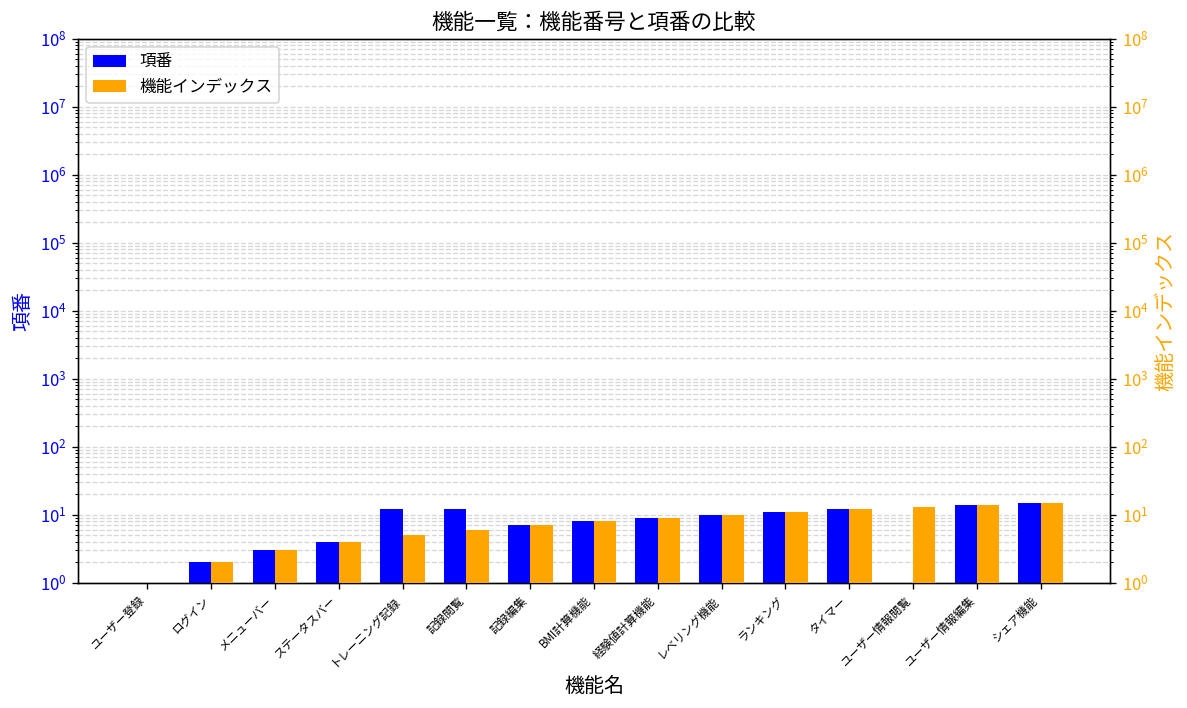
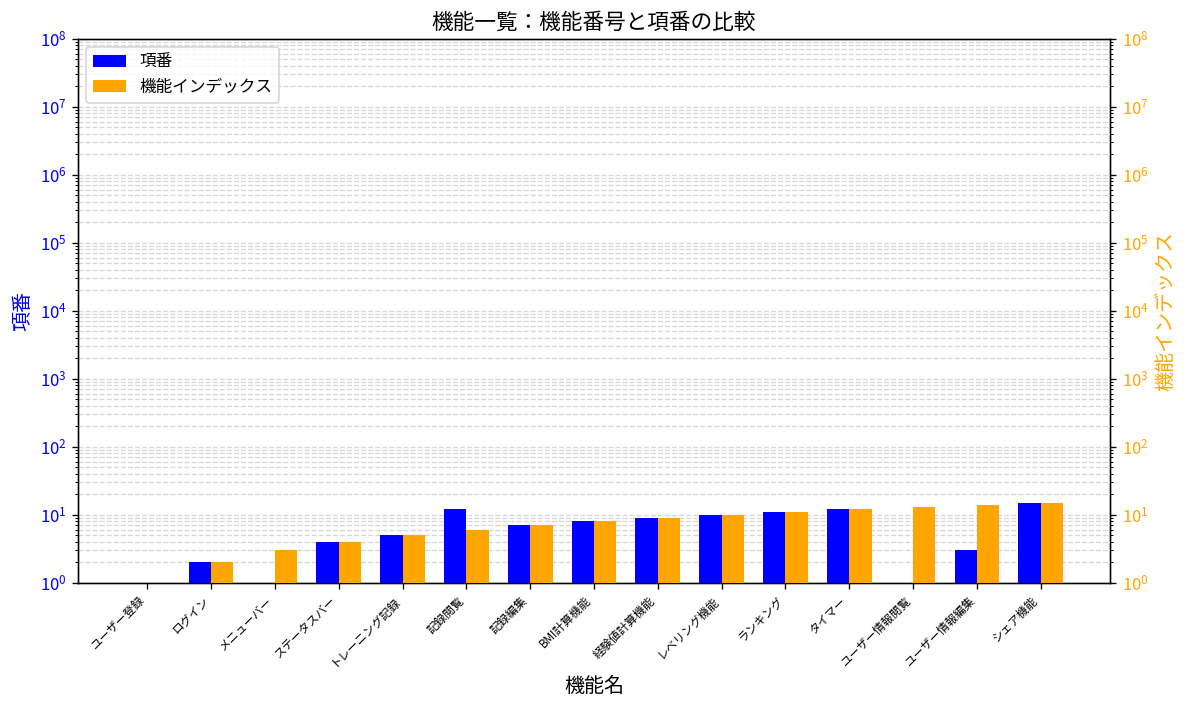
  {
    "項番": {
      "ユーザー登録": 1,
      "ログイン": 2,
-     "メニューバー": 3,
+     "メニューバー": 1,
      "ステータスバー": 4,
-     "トレーニング記録": 12,
+     "トレーニング記録": 5,
      "記録閲覧": 12,
      "記録編集": 7,
      "BMI計算機能": 8,
      "経験値計算機能": 9,
      "レベリング機能": 10,
      "ランキング": 11,
      "タイマー": 12,
      "ユーザー情報閲覧": 1,
-     "ユーザー情報編集": 14,
+     "ユーザー情報編集": 3,
      "シェア機能": 15
    },
    "機能インデックス": {
      "ユーザー登録": 1.0,
      "ログイン": 2.0,
      "メニューバー": 3,
      "ステータスバー": 4,
      "トレーニング記録": 5,
      "記録閲覧": 6,
      "記録編集": 7,
      "BMI計算機能": 8,
      "経験値計算機能": 9,
      "レベリング機能": 10,
      "ランキング": 11,
      "タイマー": 12,
      "ユーザー情報閲覧": 13,
      "ユーザー情報編集": 14,
      "シェア機能": 15
    }
  }
